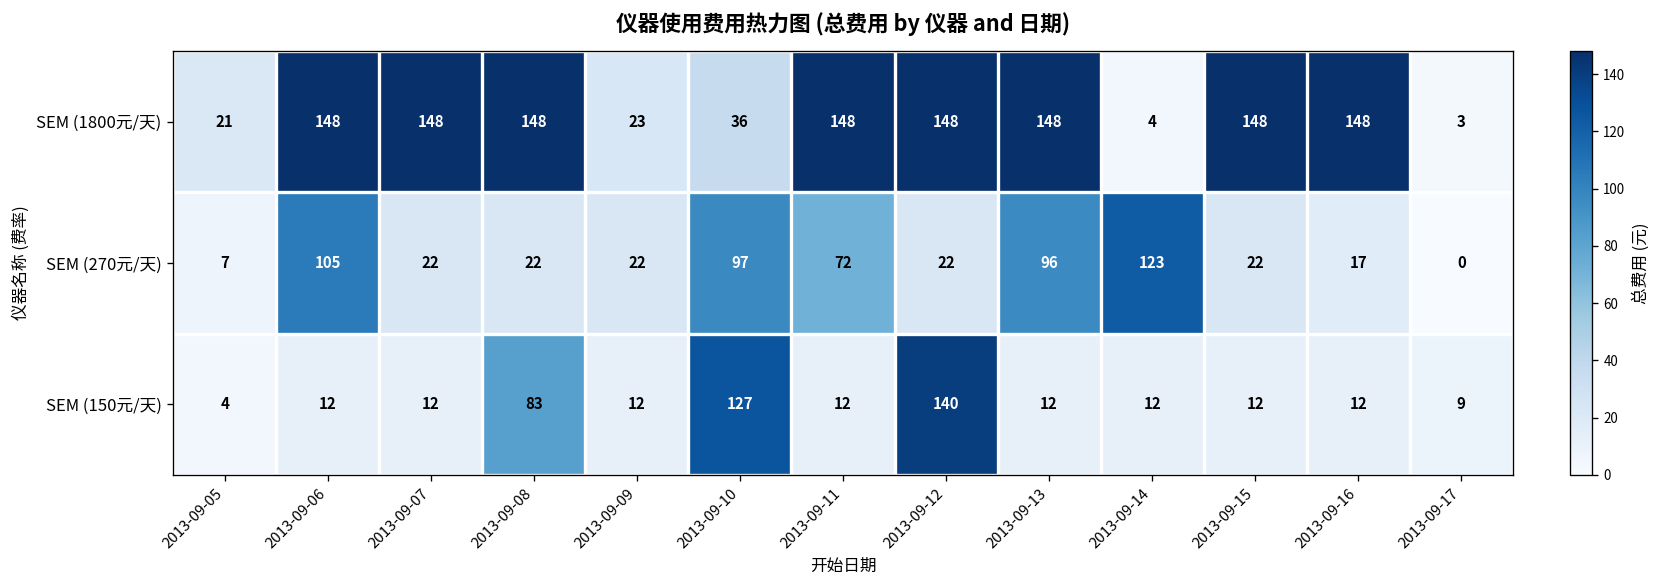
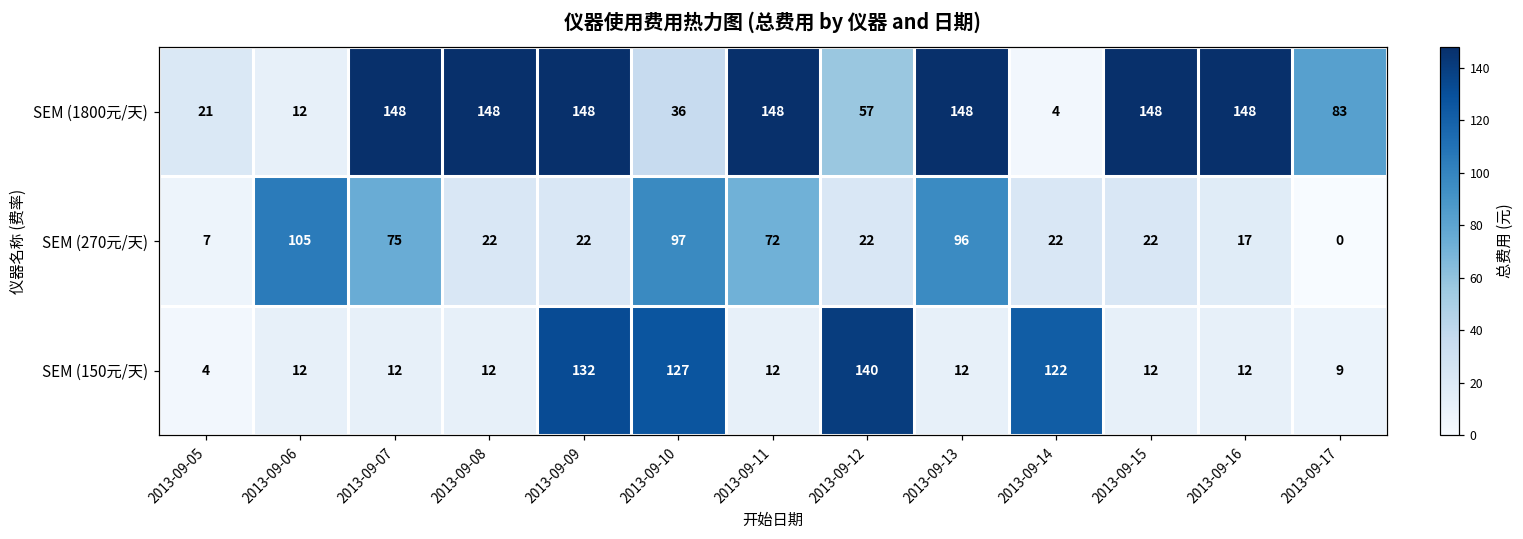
  {
    "SEM (1800元/天)": {
      "2013-09-05": 21,
-     "2013-09-06": 148,
+     "2013-09-06": 12,
      "2013-09-07": 148,
      "2013-09-08": 148,
-     "2013-09-09": 23,
+     "2013-09-09": 148,
      "2013-09-10": 36,
      "2013-09-11": 148,
-     "2013-09-12": 148,
+     "2013-09-12": 57,
      "2013-09-13": 148,
      "2013-09-14": 4,
      "2013-09-15": 148,
      "2013-09-16": 148,
-     "2013-09-17": 3
+     "2013-09-17": 83
    },
    "SEM (270元/天)": {
      "2013-09-05": 7,
      "2013-09-06": 105,
-     "2013-09-07": 22,
+     "2013-09-07": 75,
      "2013-09-08": 22,
      "2013-09-09": 22,
      "2013-09-10": 97,
      "2013-09-11": 72,
      "2013-09-12": 22,
      "2013-09-13": 96,
-     "2013-09-14": 123,
+     "2013-09-14": 22,
      "2013-09-15": 22,
      "2013-09-16": 17,
      "2013-09-17": 0
    },
    "SEM (150元/天)": {
      "2013-09-05": 4,
      "2013-09-06": 12,
      "2013-09-07": 12,
-     "2013-09-08": 83,
-     "2013-09-09": 12,
+     "2013-09-08": 12,
+     "2013-09-09": 132,
      "2013-09-10": 127,
      "2013-09-11": 12,
      "2013-09-12": 140,
      "2013-09-13": 12,
-     "2013-09-14": 12,
+     "2013-09-14": 122,
      "2013-09-15": 12,
      "2013-09-16": 12,
      "2013-09-17": 9
    }
  }
